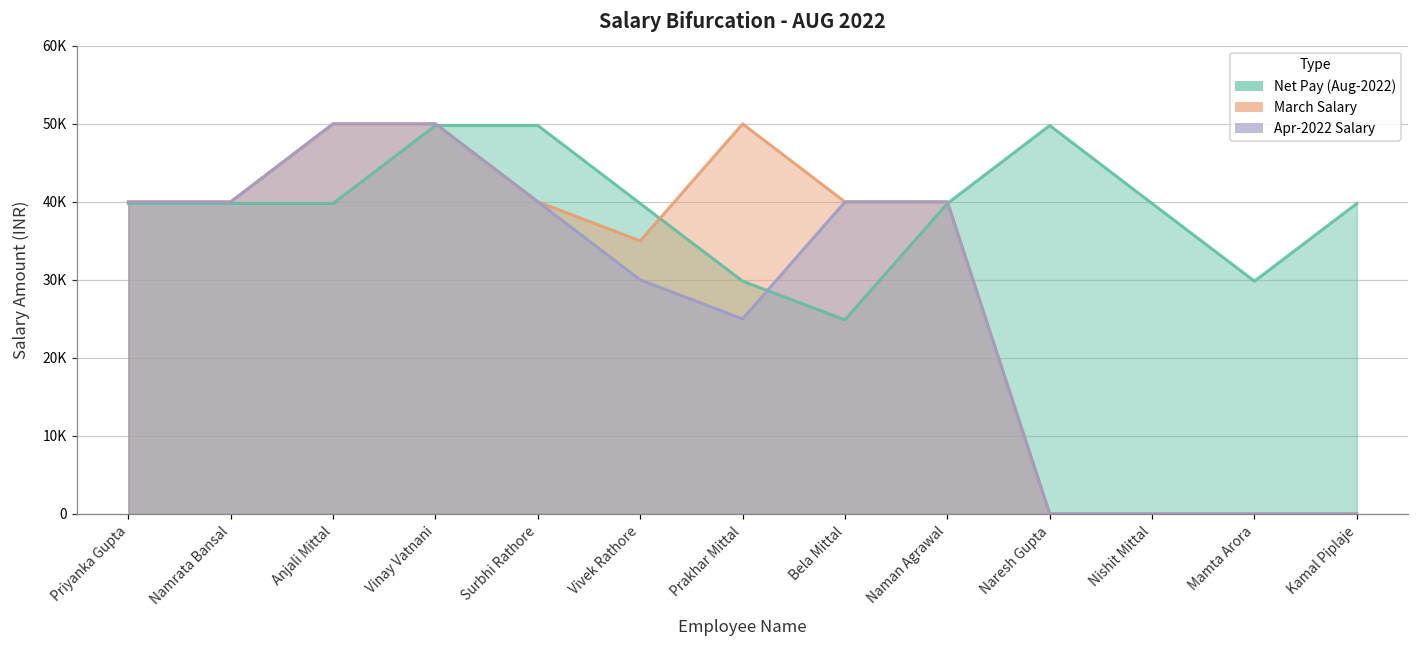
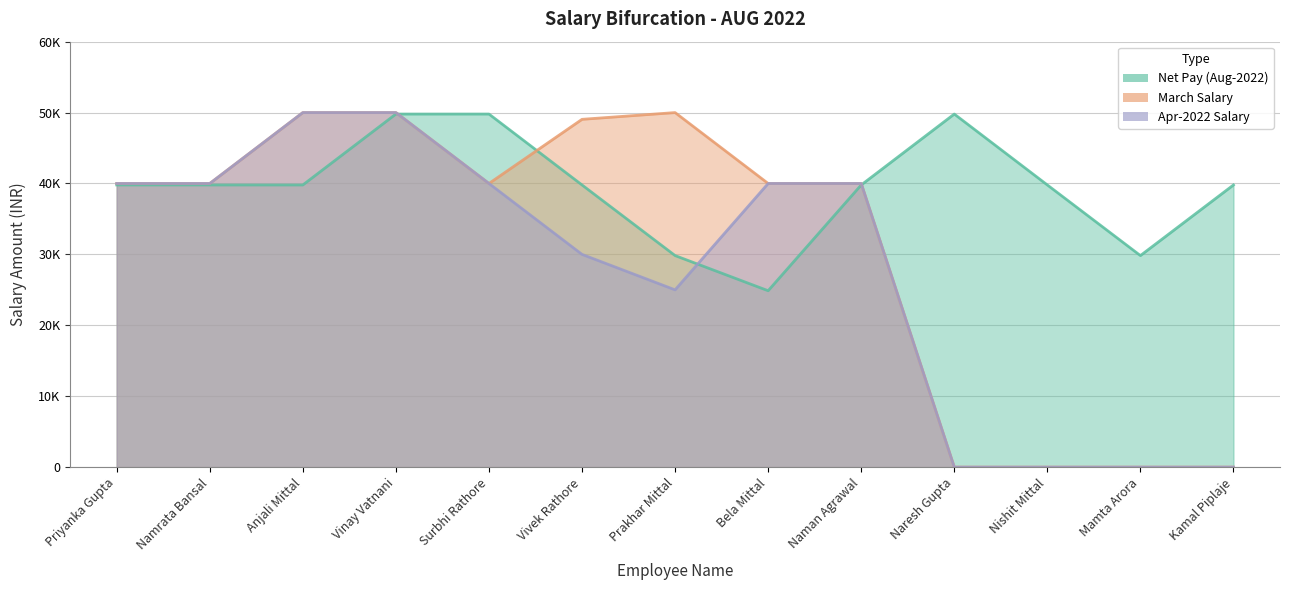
  {
    "March Salary": {
-     "Vivek Rathore": 35000,
+     "Vivek Rathore": 49000,
      "Prakhar Mittal": 50000
    }
  }
